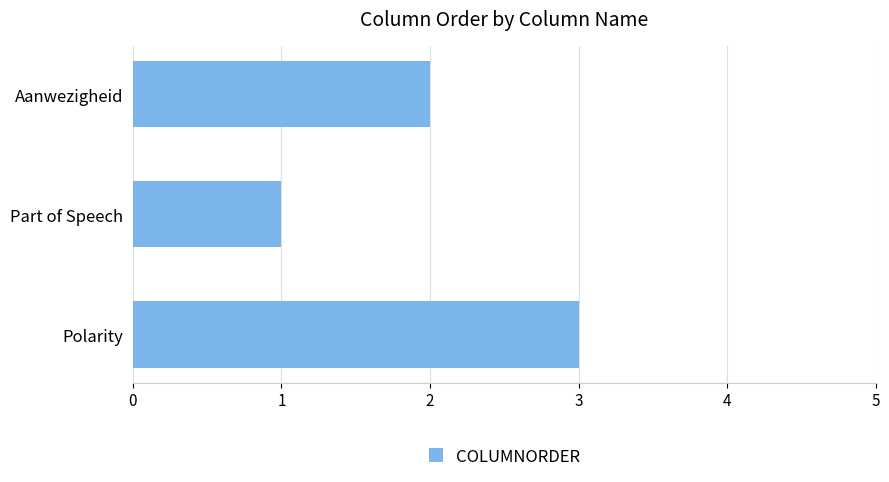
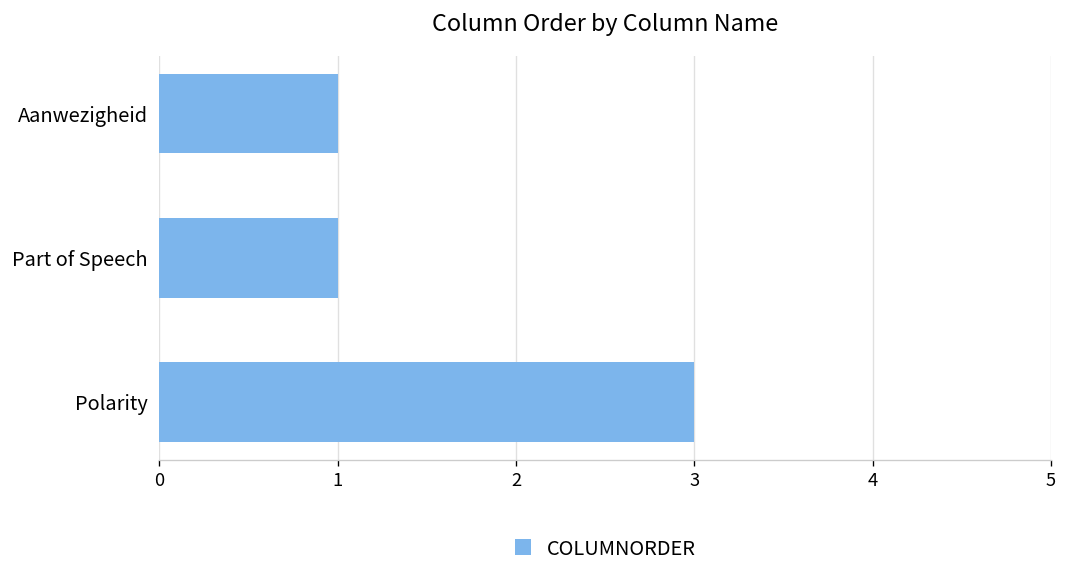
  {
-   "Aanwezigheid": 2,
+   "Aanwezigheid": 1,
    "Part of Speech": 1,
    "Polarity": 3
  }
